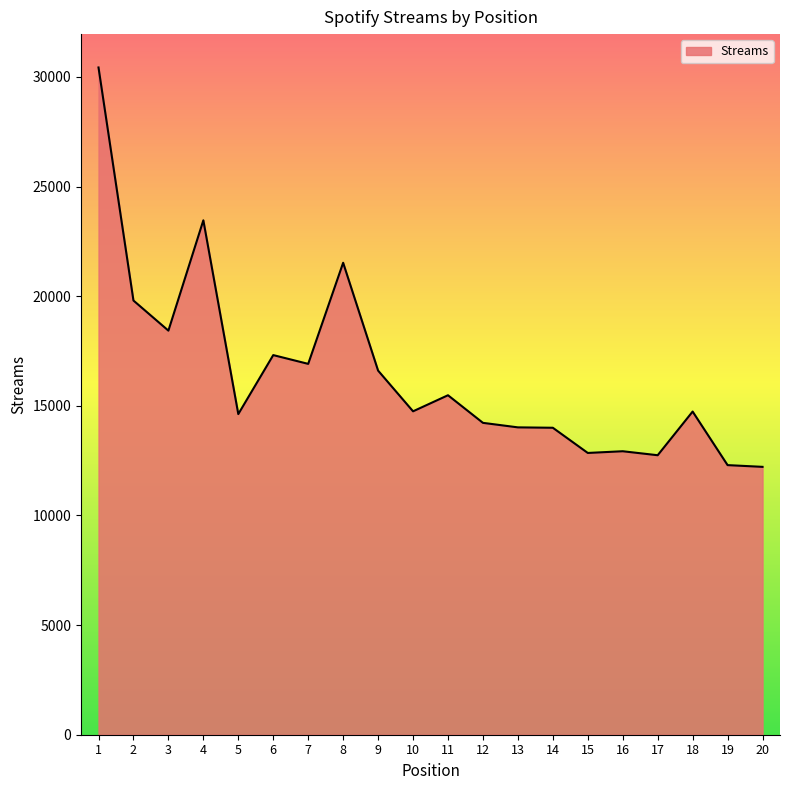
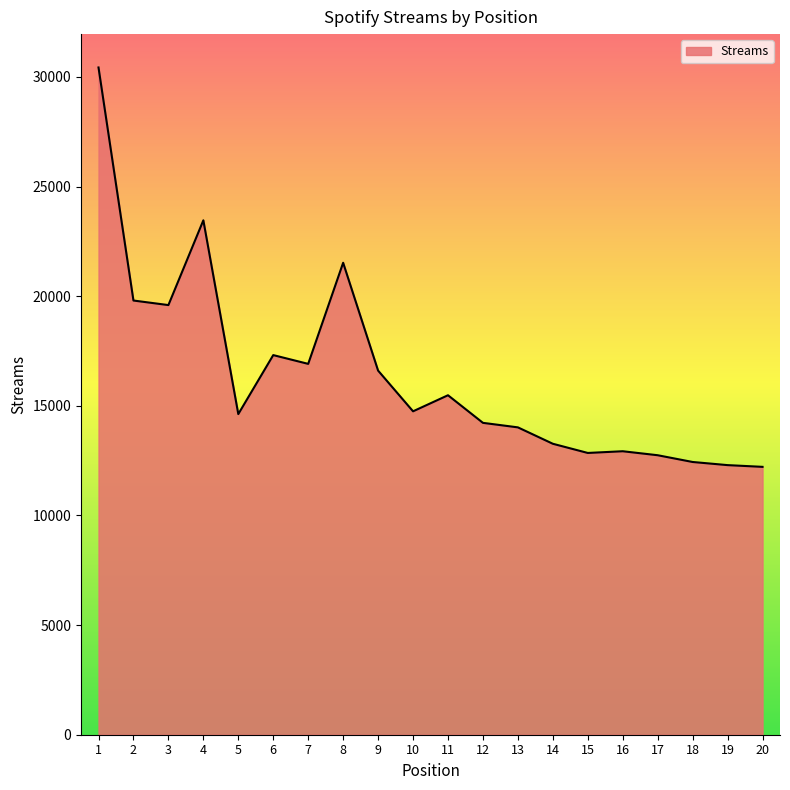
  {
    "1": 30400,
    "2": 19800,
-   "3": 18400,
+   "3": 19600,
    "4": 23500,
    "5": 14600,
    "6": 17300,
    "7": 16900,
    "8": 21500,
    "9": 16600,
    "10": 14800,
    "11": 15500,
    "12": 14200,
    "13": 14000,
-   "14": 14000,
+   "14": 13300,
    "15": 12900,
    "16": 12900,
    "17": 12700,
-   "18": 14700,
+   "18": 12400,
    "19": 12300,
    "20": 12200
  }
